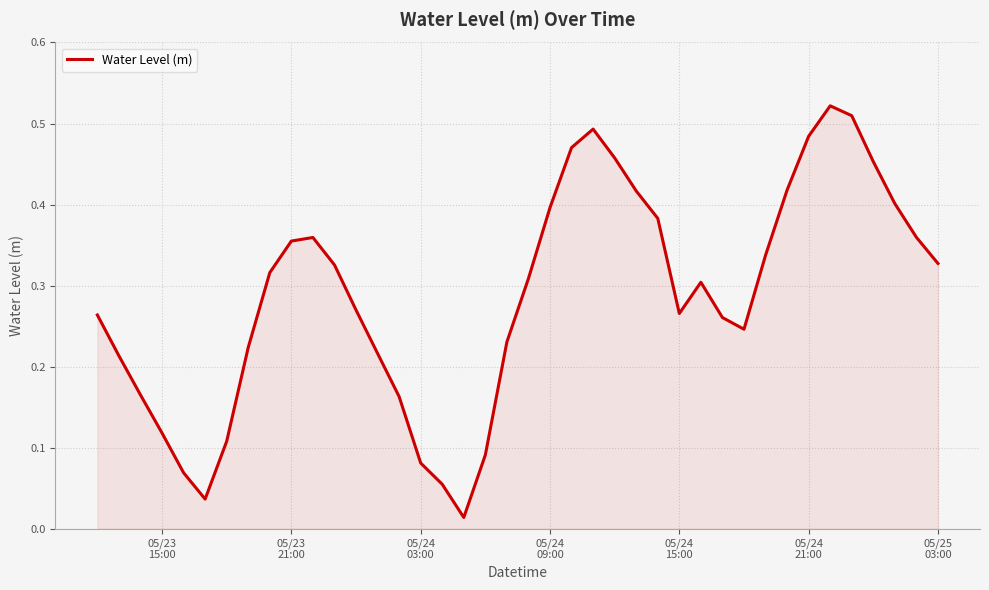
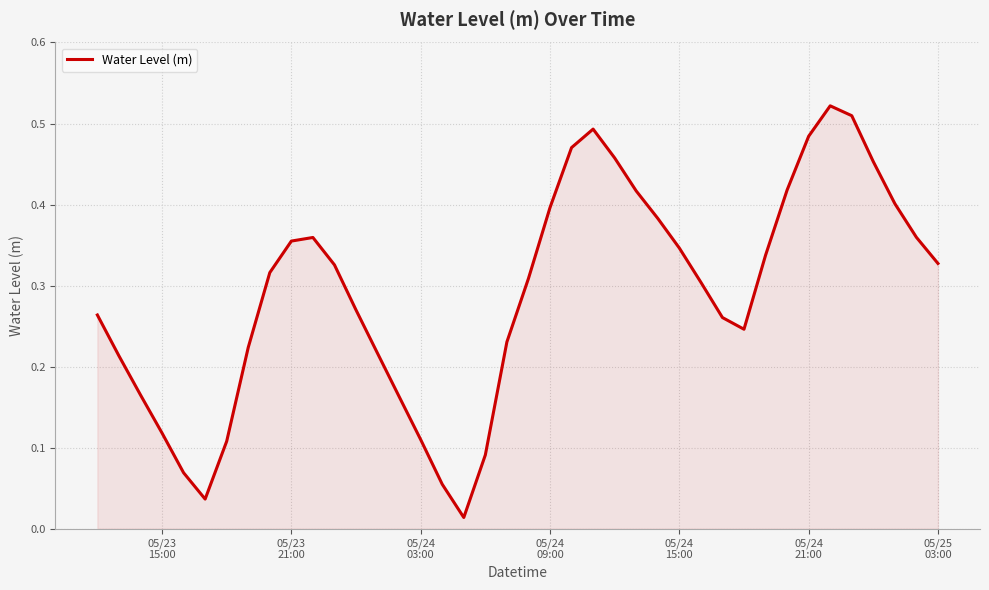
  {
    "05/23 15:00": 0.12,
    "05/23 21:00": 0.35,
-   "05/24 03:00": 0.08,
+   "05/24 03:00": 0.11,
    "05/24 09:00": 0.40,
-   "05/24 15:00": 0.27,
+   "05/24 15:00": 0.35,
    "05/24 21:00": 0.48,
    "05/25 03:00": 0.33
  }
